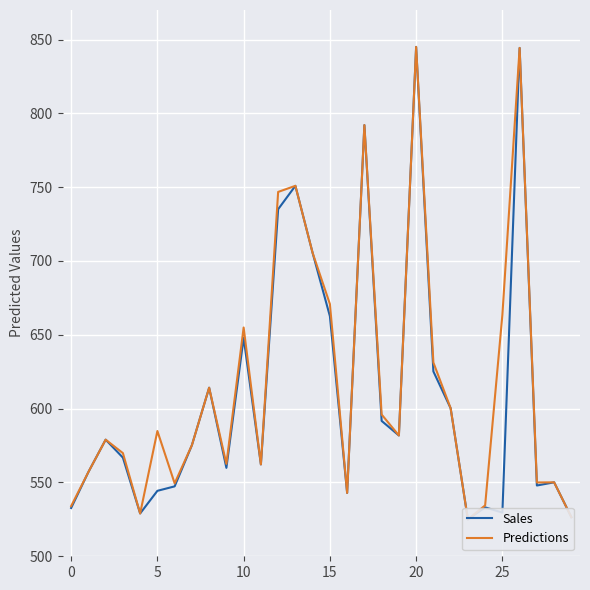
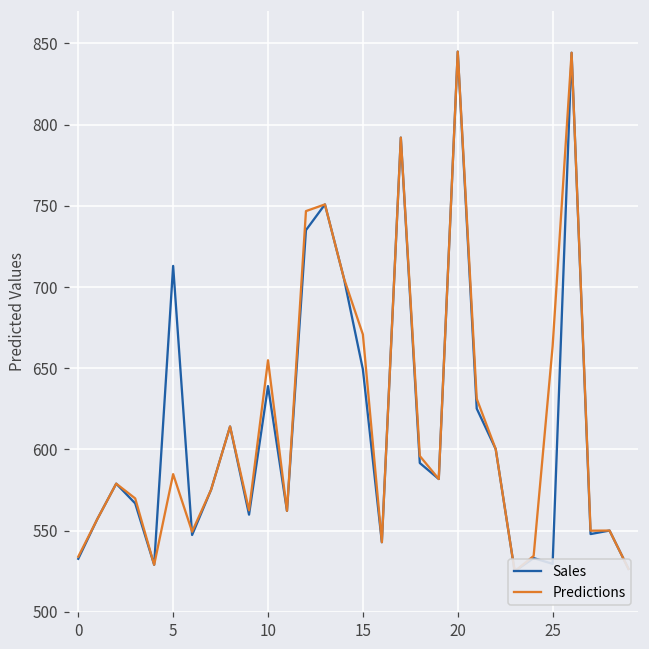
  {
    "Sales": {
-     "5": 544,
-     "10": 648,
-     "15": 663
+     "5": 713,
+     "10": 639,
+     "15": 649
    },
    "Predictions": {
      "5": 585,
      "10": 655,
      "15": 671,
      "25": 664
    }
  }
